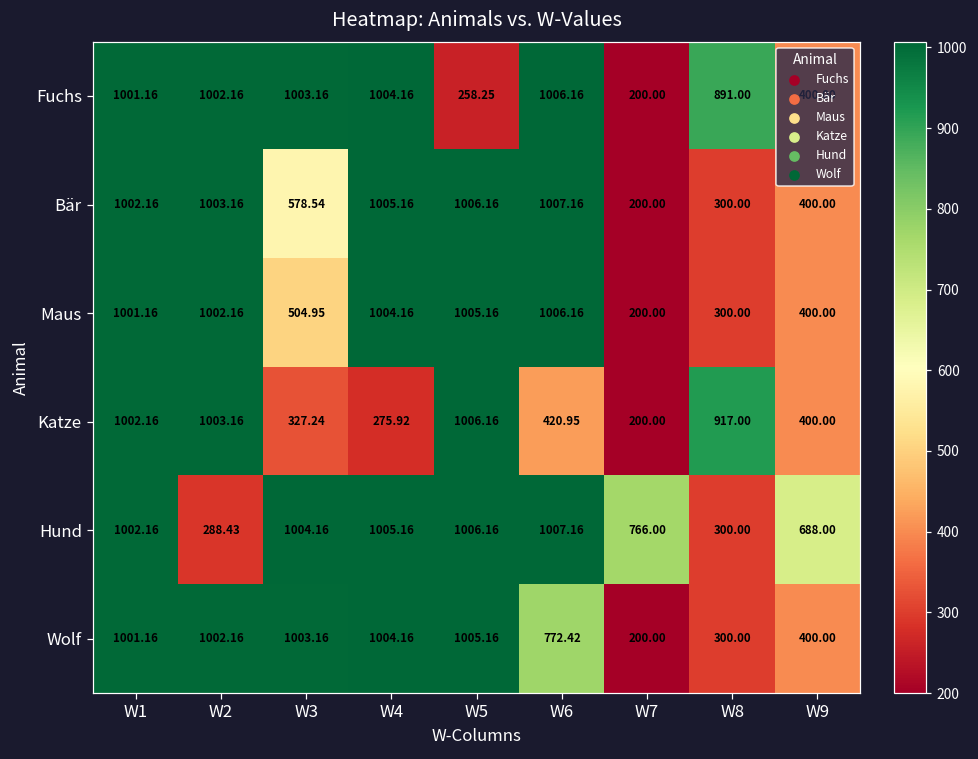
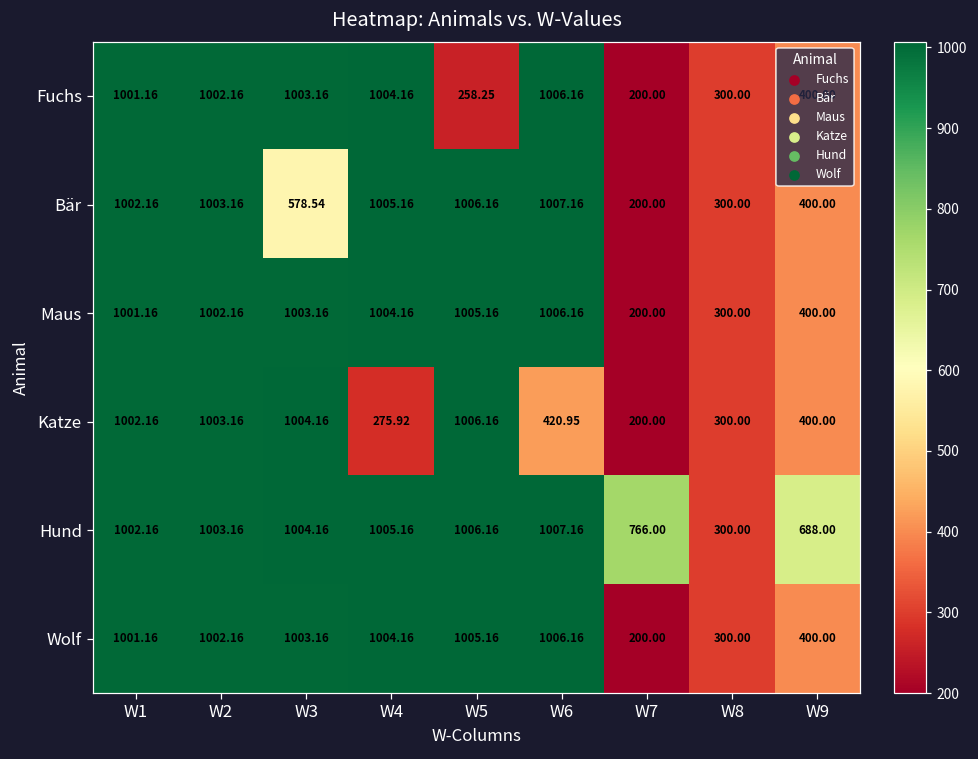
  {
    "Fuchs": {
      "W1": 1001.16,
      "W2": 1002.16,
      "W3": 1003.16,
      "W4": 1004.16,
      "W5": 258.25,
      "W6": 1006.16,
      "W7": 200.00,
-     "W8": 891.00
+     "W8": 300.00
    },
    "Bär": {
      "W1": 1002.16,
      "W2": 1003.16,
      "W3": 578.54,
      "W4": 1005.16,
      "W5": 1006.16,
      "W6": 1007.16,
      "W7": 200.00,
      "W8": 300.00,
      "W9": 400.00
    },
    "Maus": {
      "W1": 1001.16,
      "W2": 1002.16,
-     "W3": 504.95,
+     "W3": 1003.16,
      "W4": 1004.16,
      "W5": 1005.16,
      "W6": 1006.16,
      "W7": 200.00,
      "W8": 300.00,
      "W9": 400.00
    },
    "Katze": {
      "W1": 1002.16,
      "W2": 1003.16,
-     "W3": 327.24,
+     "W3": 1004.16,
      "W4": 275.92,
      "W5": 1006.16,
      "W6": 420.95,
      "W7": 200.00,
-     "W8": 917.00,
+     "W8": 300.00,
      "W9": 400.00
    },
    "Hund": {
      "W1": 1002.16,
-     "W2": 288.43,
+     "W2": 1003.16,
      "W3": 1004.16,
      "W4": 1005.16,
      "W5": 1006.16,
      "W6": 1007.16,
      "W7": 766.00,
      "W8": 300.00,
      "W9": 688.00
    },
    "Wolf": {
      "W1": 1001.16,
      "W2": 1002.16,
      "W3": 1003.16,
      "W4": 1004.16,
      "W5": 1005.16,
-     "W6": 772.42,
+     "W6": 1006.16,
      "W7": 200.00,
      "W8": 300.00,
      "W9": 400.00
    }
  }
